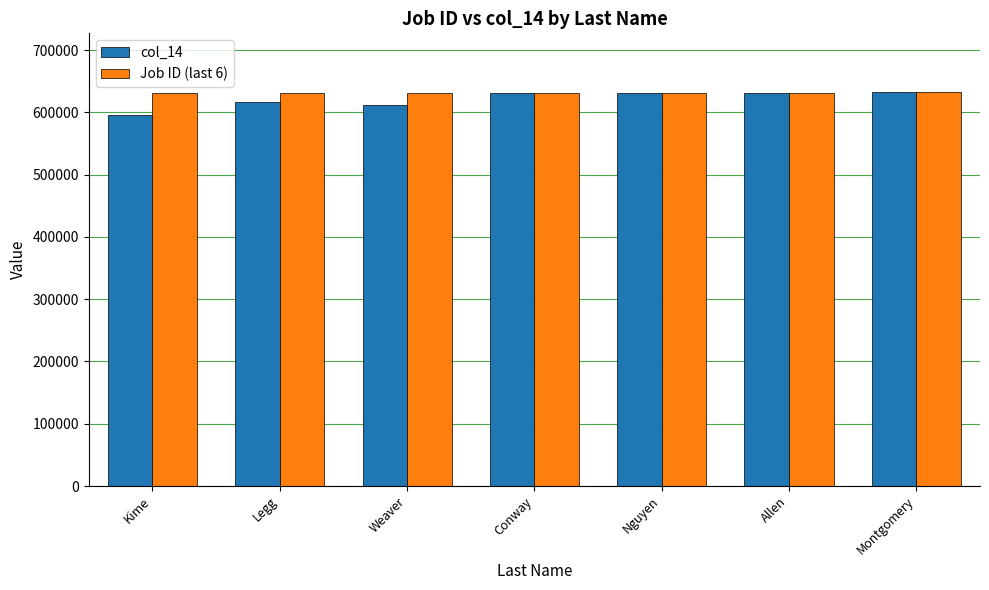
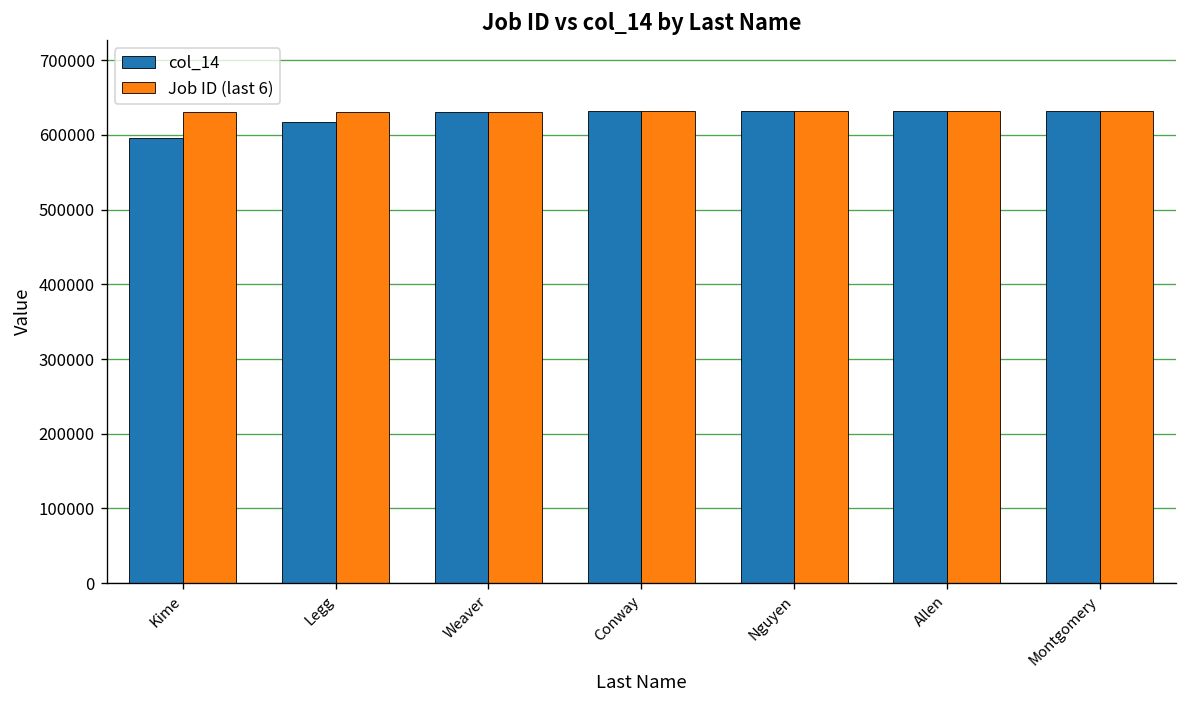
  {
    "col_14": {
      "Kime": 600000,
      "Legg": 620000,
-     "Weaver": 610000,
+     "Weaver": 630000,
      "Conway": 630000,
      "Nguyen": 630000,
      "Allen": 630000,
      "Montgomery": 630000
    },
    "Job ID (last 6)": {
      "Kime": 630000,
      "Legg": 630000,
      "Weaver": 630000,
      "Conway": 630000,
      "Nguyen": 630000,
      "Allen": 630000,
      "Montgomery": 630000
    }
  }
